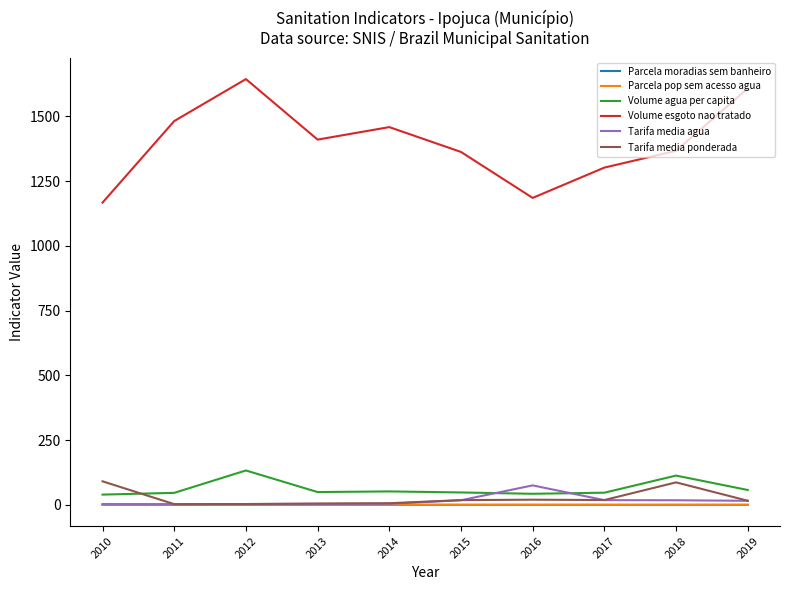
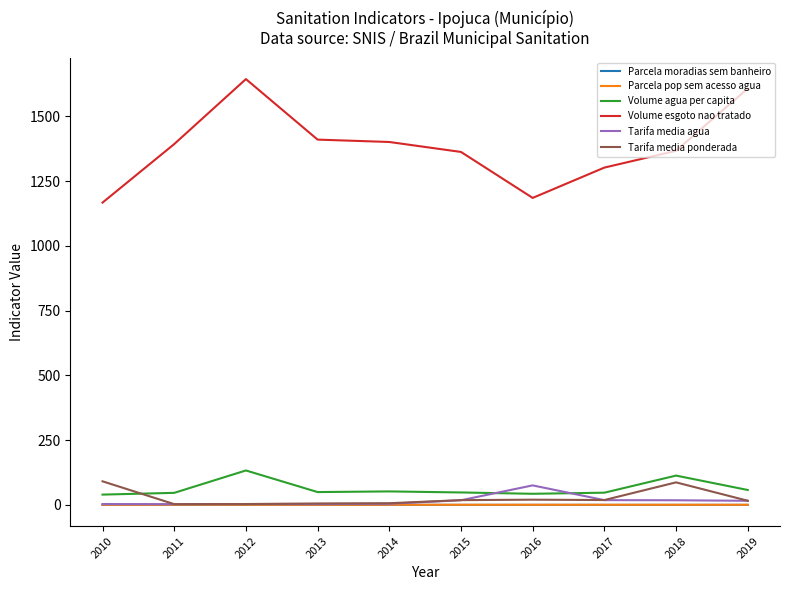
  {
    "Parcela pop sem acesso agua": {
      "2015": 0,
      "2016": 0,
      "2017": 0,
      "2018": 0,
      "2019": 0
    },
    "Volume agua per capita": {
      "2010": 40,
      "2011": 50,
      "2012": 130,
      "2013": 50,
      "2014": 50,
      "2015": 50,
      "2016": 40,
      "2017": 50,
      "2018": 110,
      "2019": 60
    },
    "Volume esgoto nao tratado": {
      "2010": 1170,
-     "2011": 1480,
+     "2011": 1390,
      "2012": 1640,
      "2013": 1410,
-     "2014": 1460,
+     "2014": 1400,
      "2015": 1360,
      "2016": 1190,
      "2017": 1300
    },
    "Tarifa media agua": {
      "2016": 80,
      "2018": 20
    },
    "Tarifa media ponderada": {
      "2010": 90,
      "2016": 20,
      "2018": 90
    }
  }
